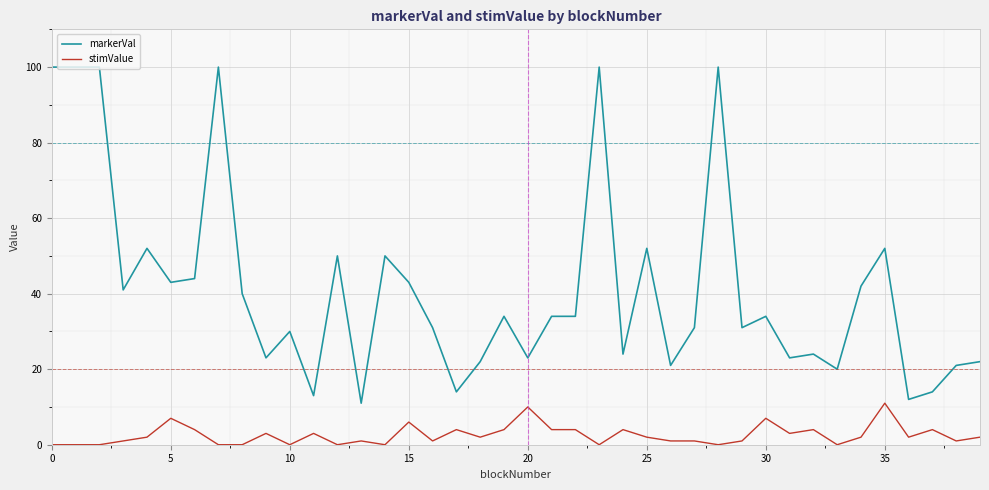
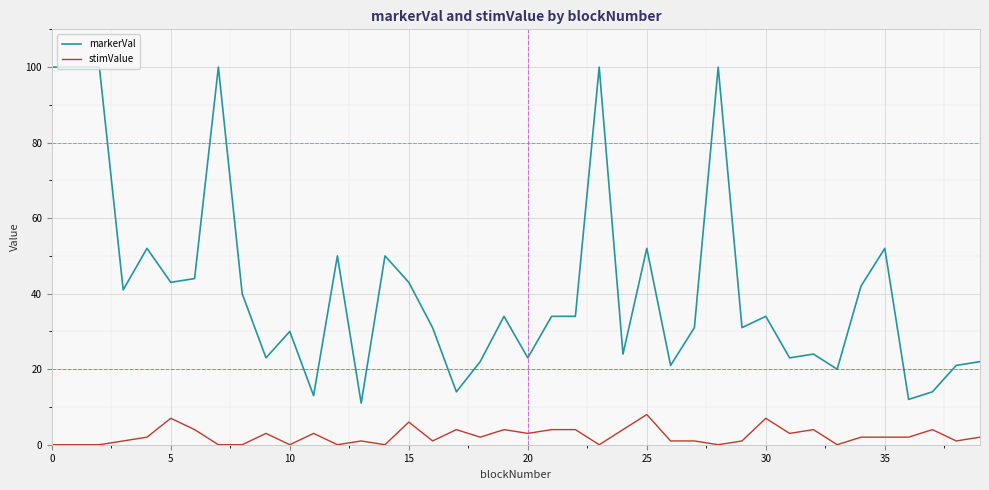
  {
    "markerVal": {
      "0": 100,
      "5": 43,
      "10": 30,
      "15": 43,
      "20": 23,
      "25": 52,
      "30": 34,
      "35": 52
    },
    "stimValue": {
      "0": 0,
      "5": 7,
      "10": 0,
      "15": 6,
-     "20": 10,
-     "25": 2,
+     "20": 3,
+     "25": 8,
      "30": 7,
-     "35": 11
+     "35": 2
    }
  }
